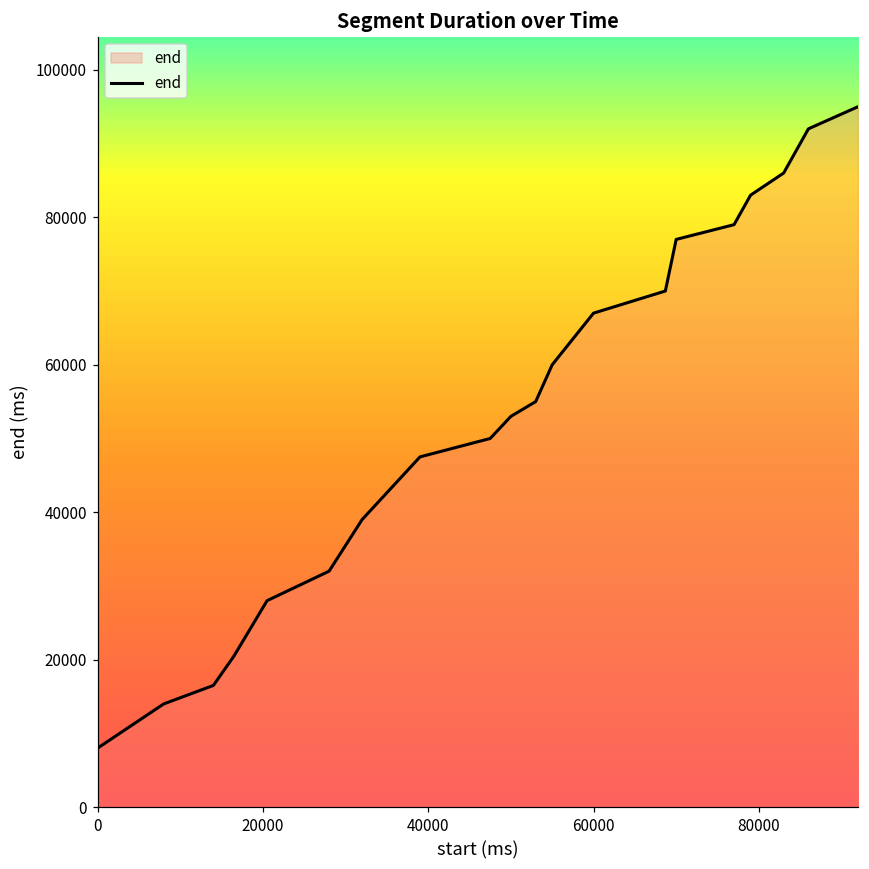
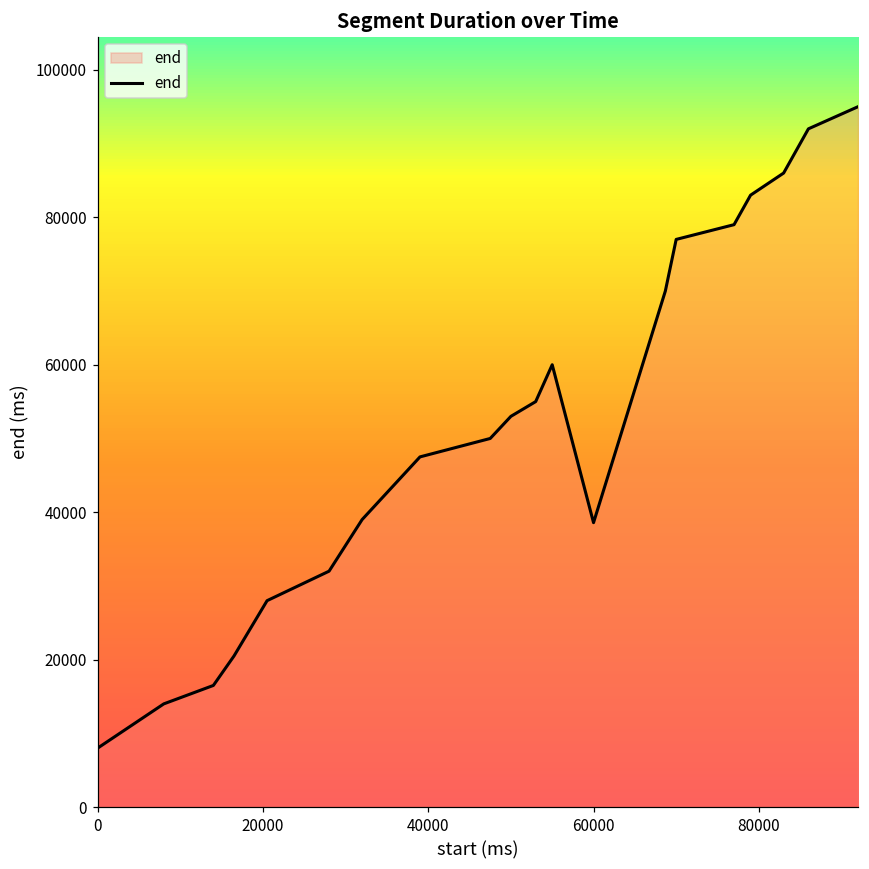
  {
    "0": 8000,
-   "60000": 67000
+   "60000": 39000
  }
